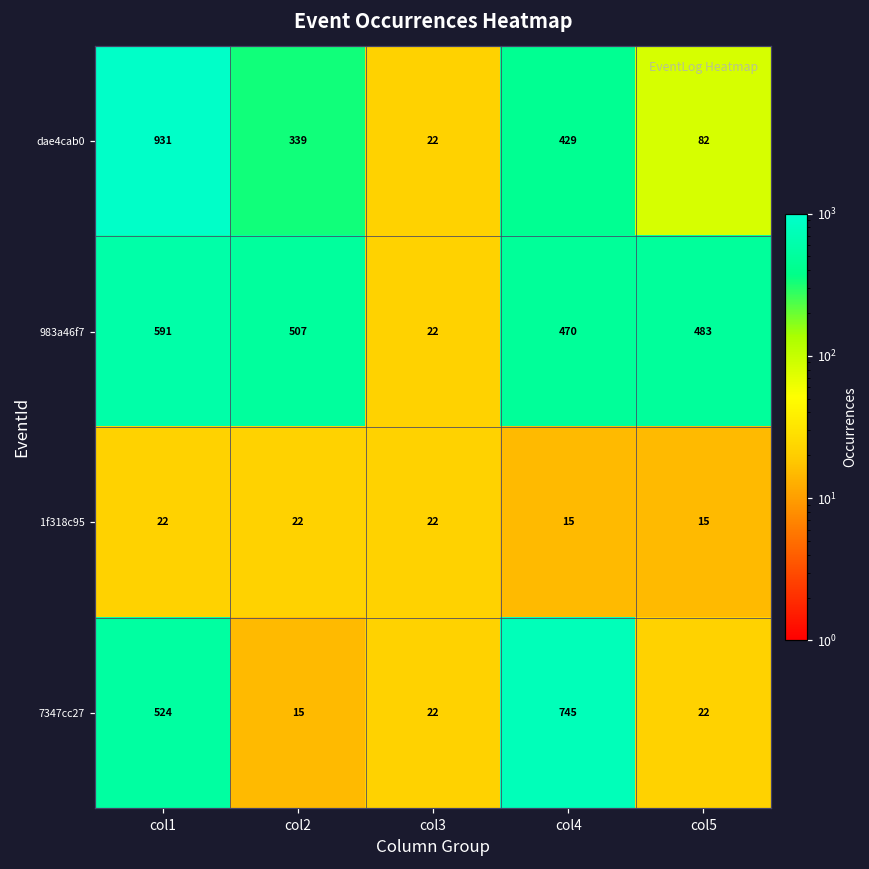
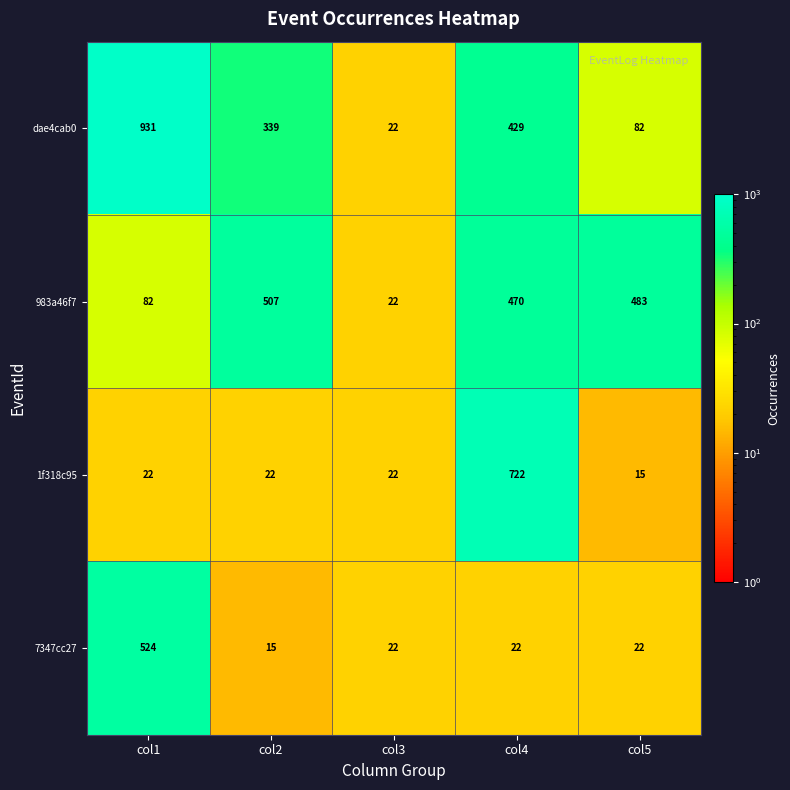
  {
    "dae4cab0": {
      "col1": 931,
      "col2": 339,
      "col3": 22,
      "col4": 429
    },
    "983a46f7": {
-     "col1": 591,
+     "col1": 82,
      "col2": 507,
      "col3": 22,
      "col4": 470,
      "col5": 483
    },
    "1f318c95": {
      "col1": 22,
      "col2": 22,
      "col3": 22,
-     "col4": 15,
+     "col4": 722,
      "col5": 15
    },
    "7347cc27": {
      "col1": 524,
      "col2": 15,
      "col3": 22,
-     "col4": 745,
+     "col4": 22,
      "col5": 22
    }
  }
